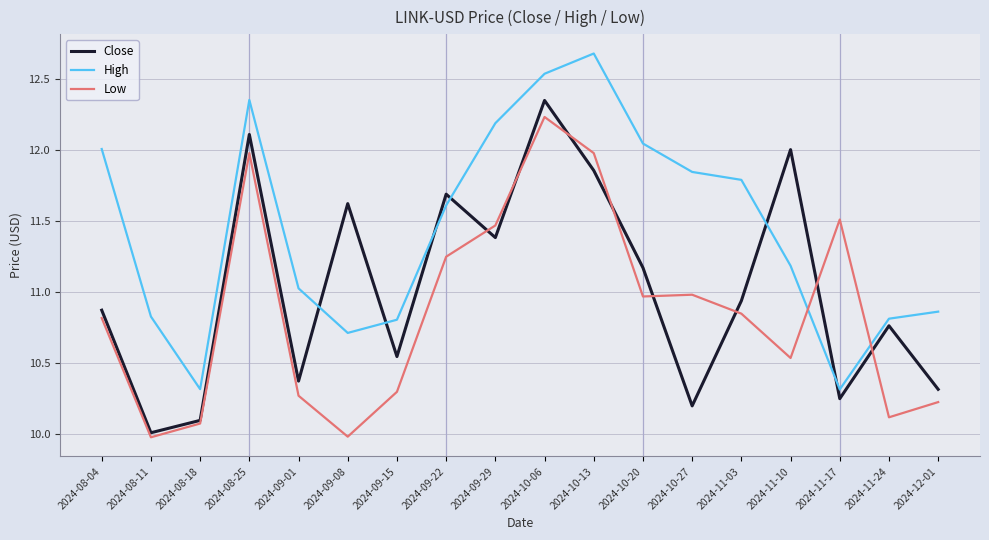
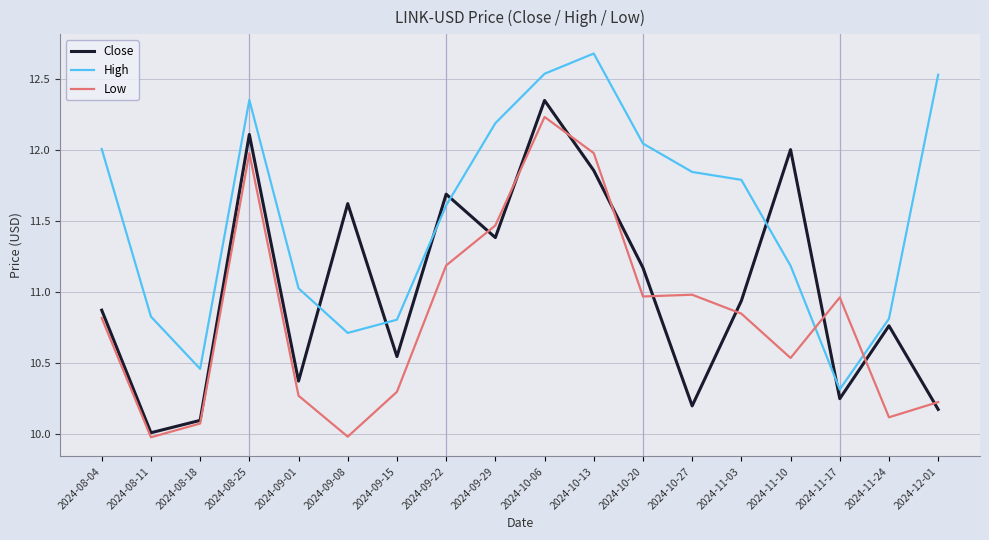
  {
    "Close": {
      "2024-08-04": 10.87,
      "2024-08-11": 10.01,
      "2024-08-18": 10.10,
      "2024-08-25": 12.11,
      "2024-09-01": 10.37,
      "2024-09-08": 11.62,
      "2024-09-15": 10.55,
      "2024-09-22": 11.69,
      "2024-09-29": 11.38,
      "2024-10-06": 12.35,
      "2024-10-13": 11.85,
      "2024-10-20": 11.17,
      "2024-10-27": 10.20,
      "2024-11-03": 10.94,
      "2024-11-10": 12.00,
      "2024-11-17": 10.25,
      "2024-11-24": 10.76,
-     "2024-12-01": 10.31
+     "2024-12-01": 10.17
    },
    "High": {
      "2024-08-04": 12.01,
      "2024-08-11": 10.83,
-     "2024-08-18": 10.32,
+     "2024-08-18": 10.46,
      "2024-08-25": 12.35,
      "2024-09-01": 11.03,
      "2024-09-08": 10.71,
      "2024-09-15": 10.80,
      "2024-09-22": 11.61,
      "2024-09-29": 12.19,
      "2024-10-06": 12.54,
      "2024-10-13": 12.68,
      "2024-10-20": 12.04,
      "2024-10-27": 11.84,
      "2024-11-03": 11.79,
      "2024-11-10": 11.18,
      "2024-11-17": 10.31,
      "2024-11-24": 10.81,
-     "2024-12-01": 10.86
+     "2024-12-01": 12.53
    },
    "Low": {
      "2024-08-04": 10.82,
      "2024-08-11": 9.98,
      "2024-08-18": 10.07,
      "2024-08-25": 11.98,
      "2024-09-01": 10.27,
      "2024-09-08": 9.98,
      "2024-09-15": 10.30,
-     "2024-09-22": 11.25,
+     "2024-09-22": 11.19,
      "2024-09-29": 11.47,
      "2024-10-06": 12.23,
      "2024-10-13": 11.98,
      "2024-10-20": 10.97,
      "2024-10-27": 10.98,
      "2024-11-03": 10.85,
      "2024-11-10": 10.54,
-     "2024-11-17": 11.51,
+     "2024-11-17": 10.96,
      "2024-11-24": 10.12,
      "2024-12-01": 10.22
    }
  }
